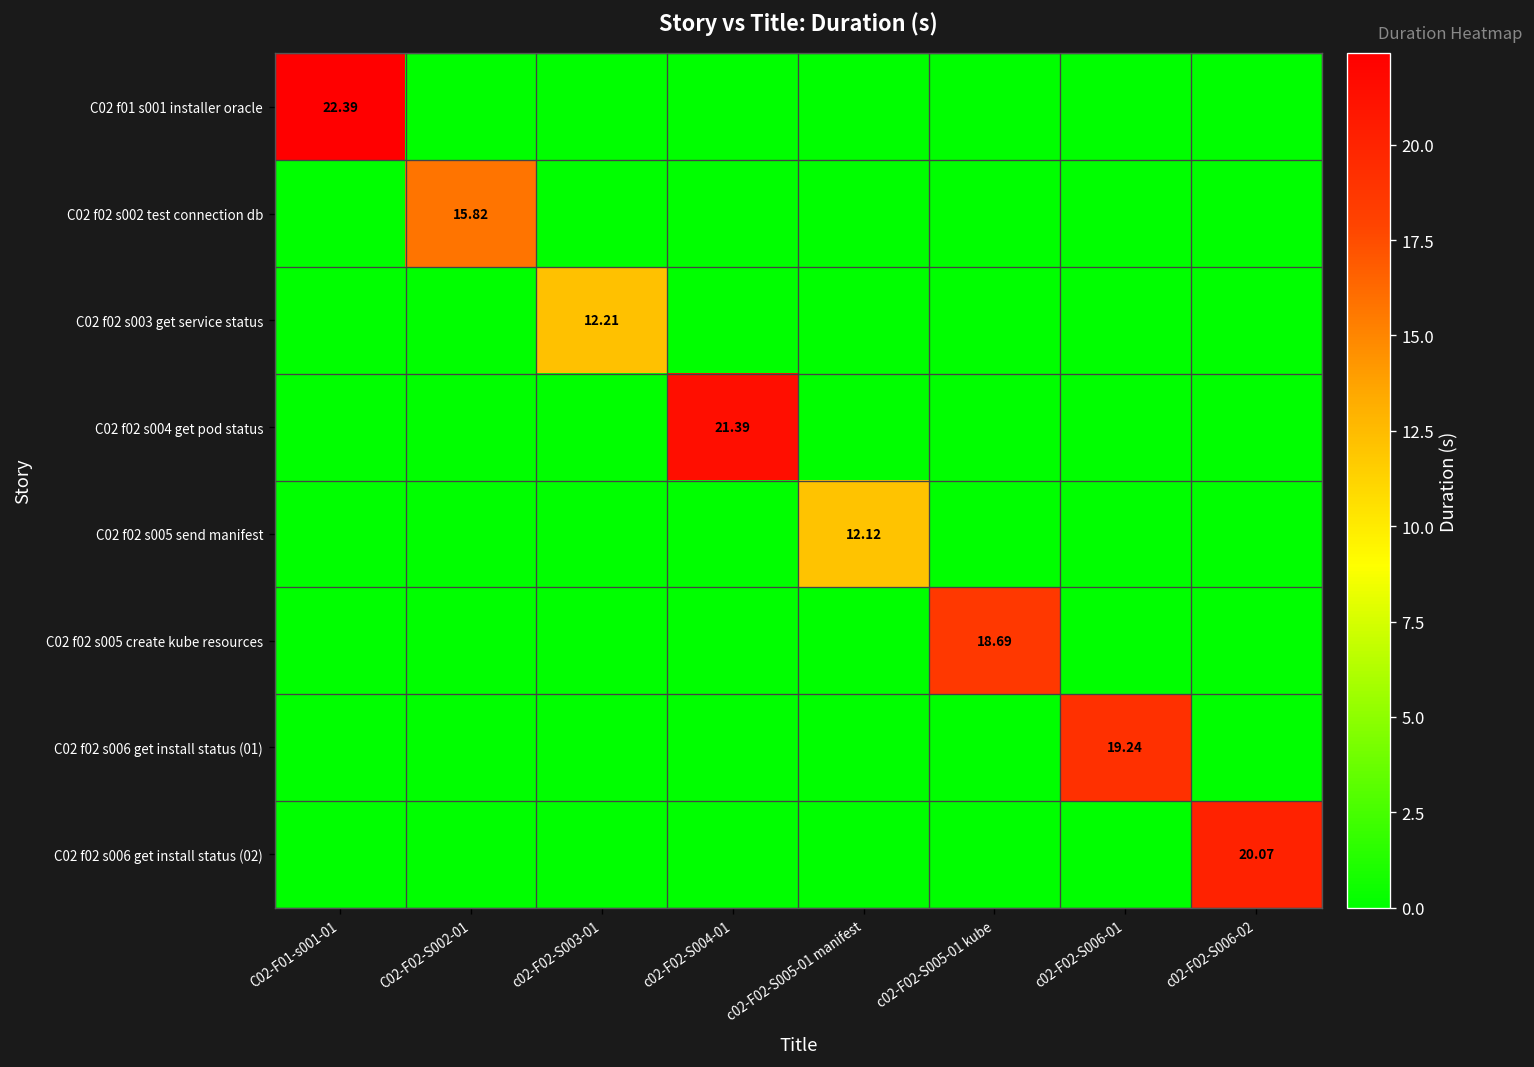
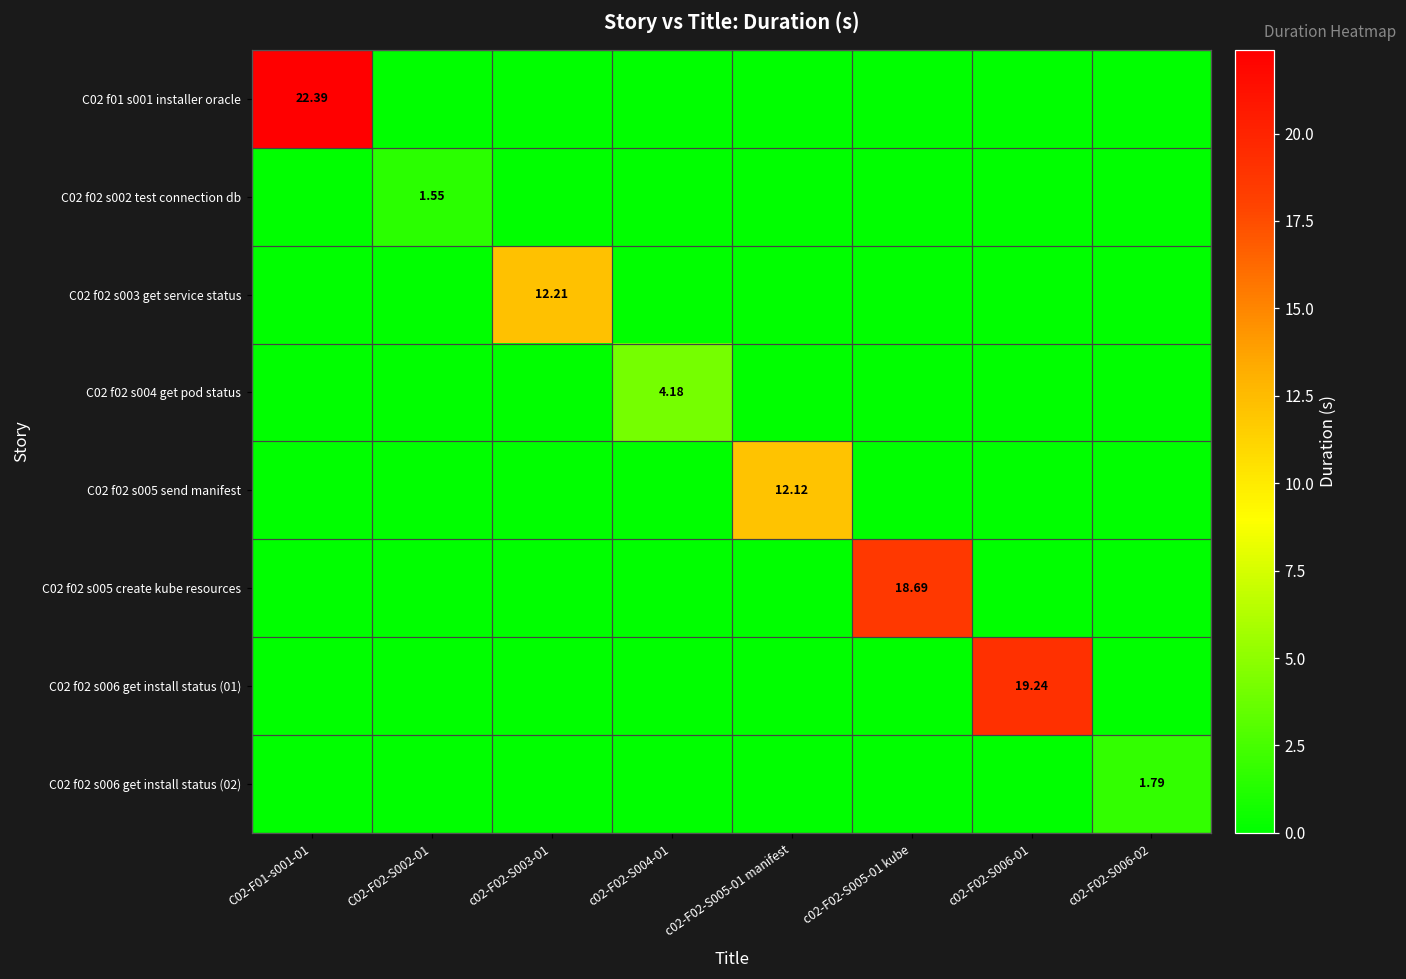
  {
    "C02 f01 s001 installer oracle": {
      "C02-F01-s001-01": 22.39
    },
    "C02 f02 s002 test connection db": {
-     "C02-F02-S002-01": 15.82
+     "C02-F02-S002-01": 1.55
    },
    "C02 f02 s003 get service status": {
      "c02-F02-S003-01": 12.21
    },
    "C02 f02 s004 get pod status": {
-     "c02-F02-S004-01": 21.39
+     "c02-F02-S004-01": 4.18
    },
    "C02 f02 s005 send manifest": {
      "c02-F02-S005-01 manifest": 12.12
    },
    "C02 f02 s005 create kube resources": {
      "c02-F02-S005-01 kube": 18.69
    },
    "C02 f02 s006 get install status (01)": {
      "c02-F02-S006-01": 19.24
    },
    "C02 f02 s006 get install status (02)": {
-     "c02-F02-S006-02": 20.07
+     "c02-F02-S006-02": 1.79
    }
  }
